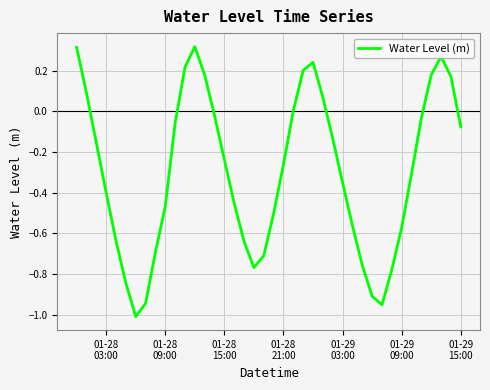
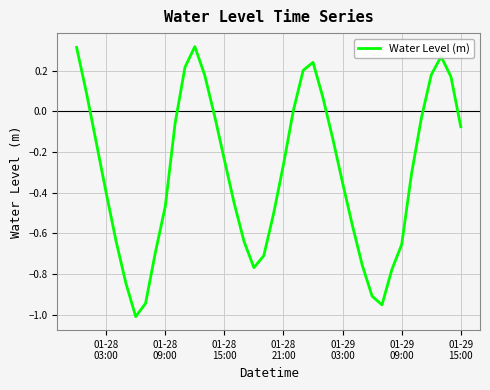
  {
    "01-28 03:00": -0.40,
    "01-28 09:00": -0.47,
    "01-28 15:00": -0.24,
    "01-28 21:00": -0.26,
    "01-29 03:00": -0.35,
-   "01-29 09:00": -0.57,
+   "01-29 09:00": -0.65,
    "01-29 15:00": -0.08
  }
